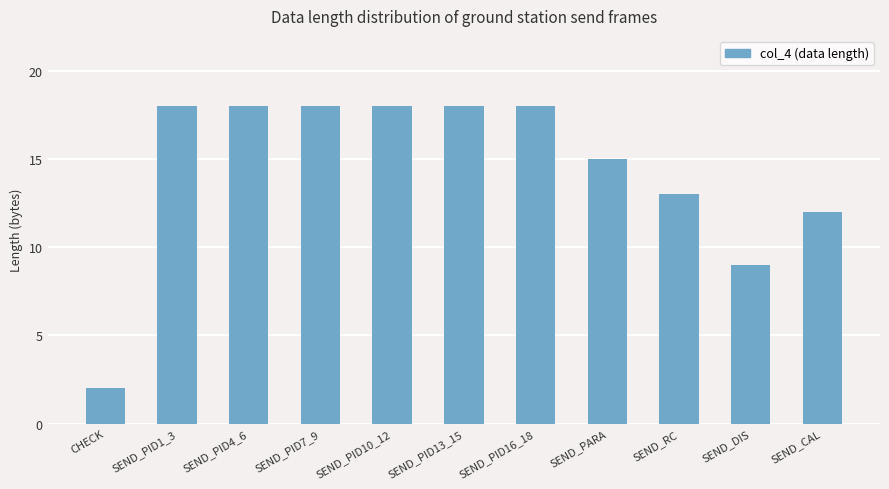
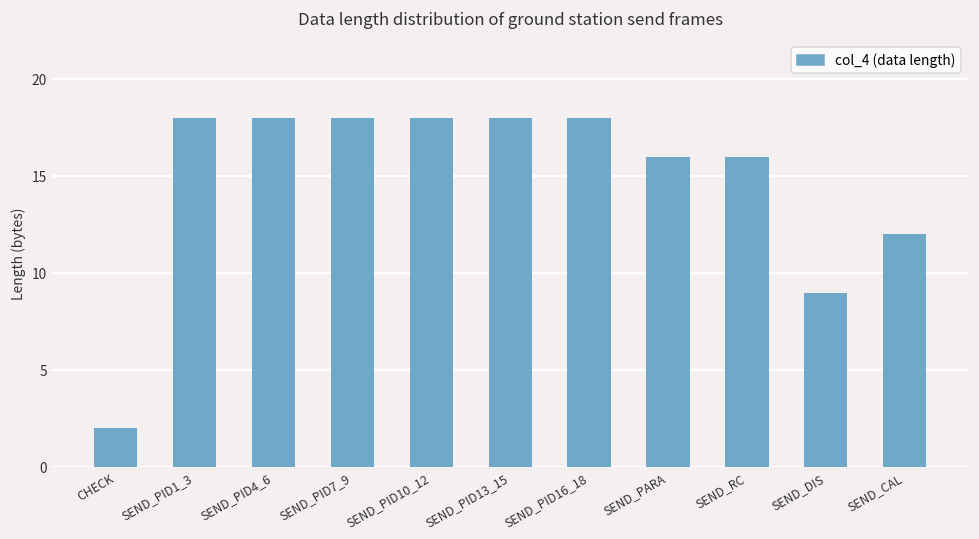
  {
    "CHECK": 2,
    "SEND_PID1_3": 18,
    "SEND_PID4_6": 18,
    "SEND_PID7_9": 18,
    "SEND_PID10_12": 18,
    "SEND_PID13_15": 18,
    "SEND_PID16_18": 18,
-   "SEND_PARA": 15,
-   "SEND_RC": 13,
+   "SEND_PARA": 16,
+   "SEND_RC": 16,
    "SEND_DIS": 9,
    "SEND_CAL": 12
  }
